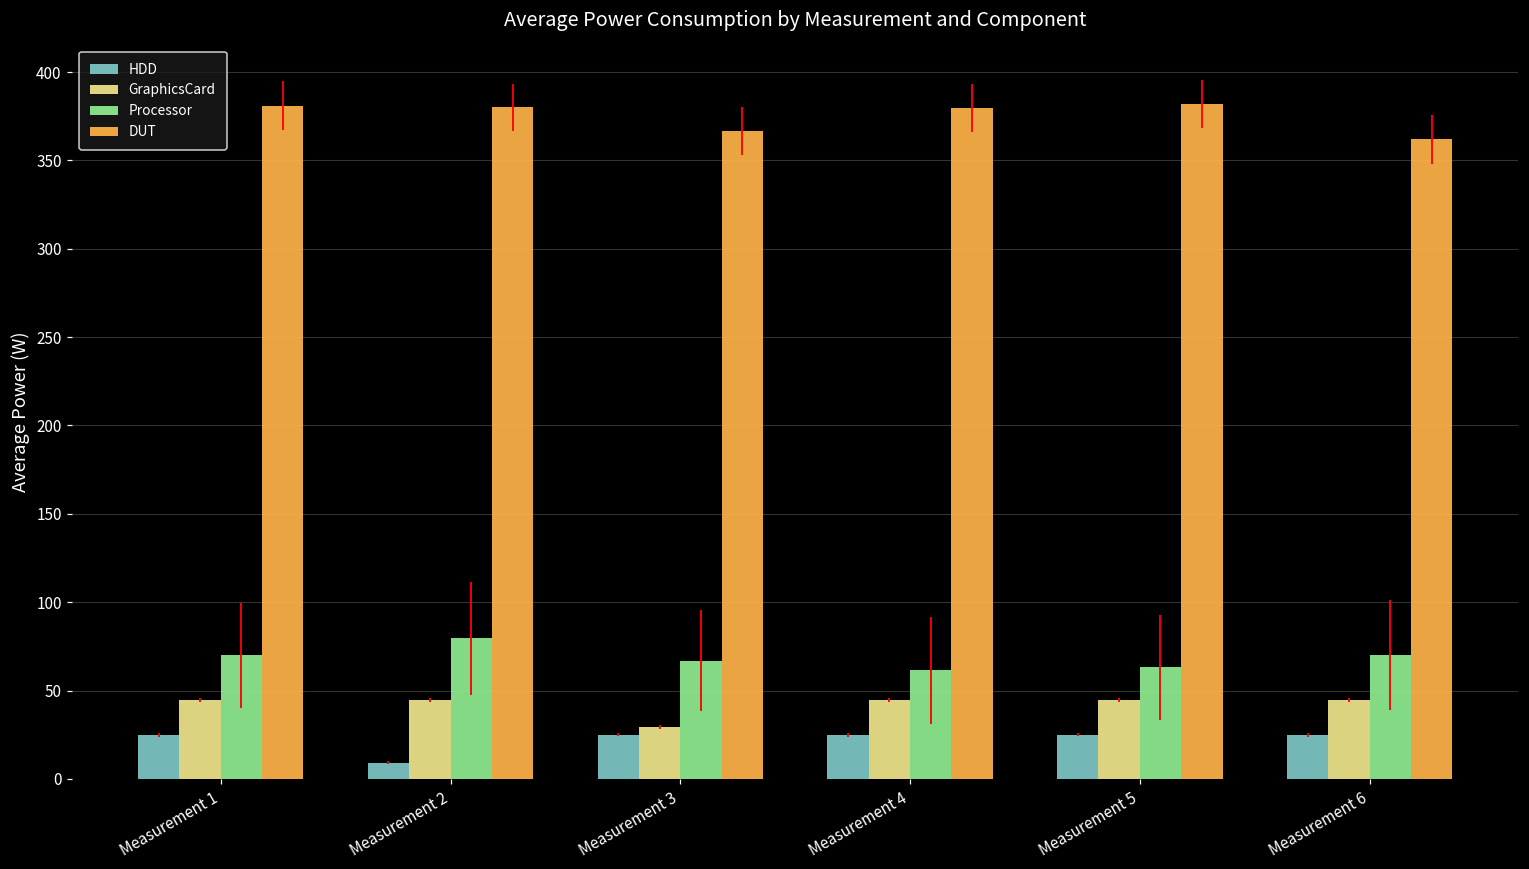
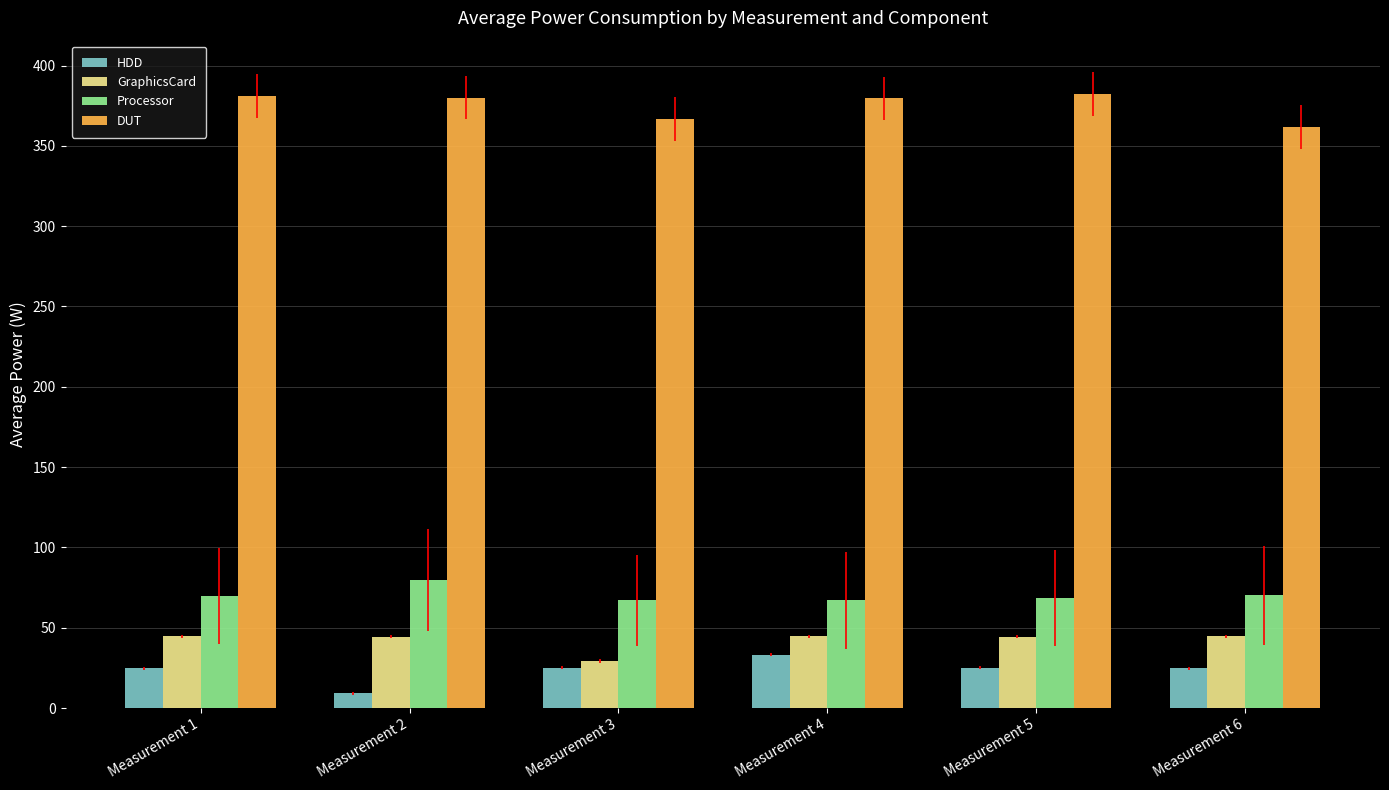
  {
    "HDD": {
      "Measurement 1": 25,
      "Measurement 2": 9,
      "Measurement 3": 25,
-     "Measurement 4": 25,
+     "Measurement 4": 33,
      "Measurement 5": 25,
      "Measurement 6": 25
    },
    "GraphicsCard": {
      "Measurement 1": 45,
      "Measurement 2": 45,
      "Measurement 3": 29,
      "Measurement 4": 45,
      "Measurement 5": 45,
      "Measurement 6": 45
    },
    "Processor": {
      "Measurement 1": 70,
      "Measurement 2": 80,
      "Measurement 3": 67,
-     "Measurement 4": 61,
-     "Measurement 5": 63,
+     "Measurement 4": 67,
+     "Measurement 5": 69,
      "Measurement 6": 70
    },
    "DUT": {
      "Measurement 1": 381,
      "Measurement 2": 380,
      "Measurement 3": 367,
      "Measurement 4": 380,
      "Measurement 5": 382,
      "Measurement 6": 362
    }
  }
